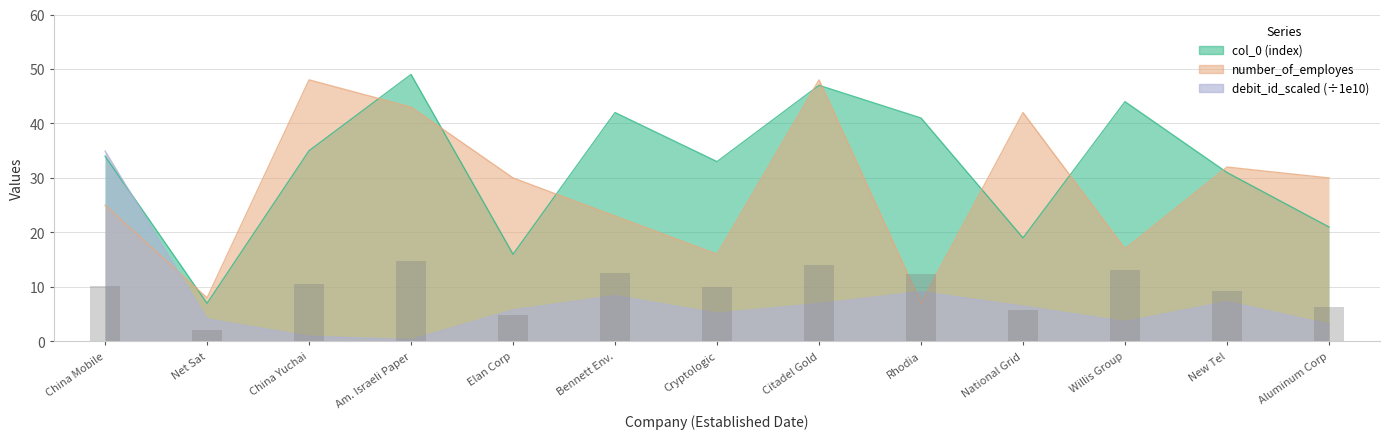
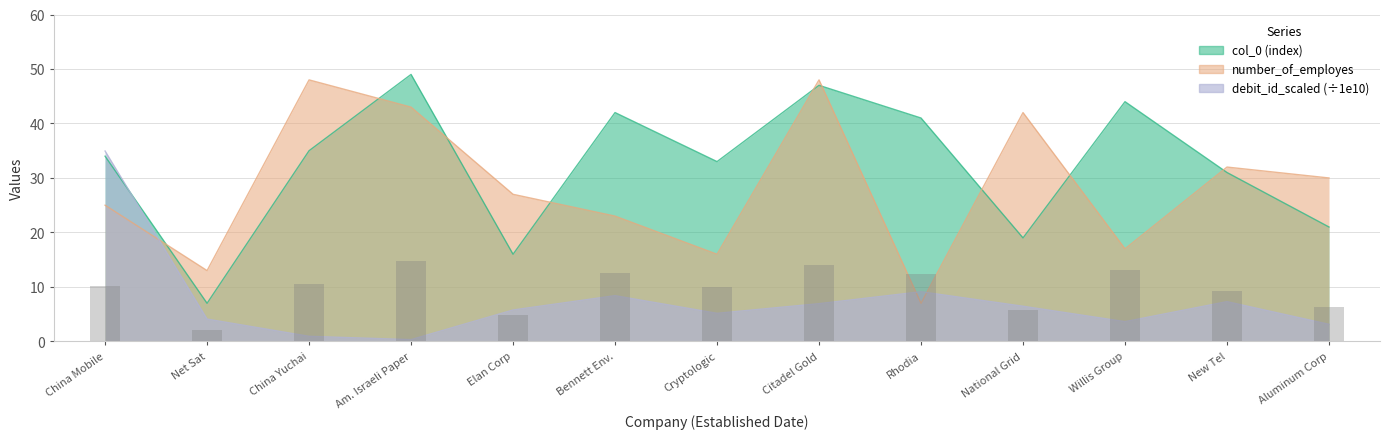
  {
    "number_of_employes": {
      "China Mobile": 25,
-     "Net Sat": 8,
+     "Net Sat": 13,
      "China Yuchai": 48,
      "Am. Israeli Paper": 43,
-     "Elan Corp": 30,
+     "Elan Corp": 27,
      "Bennett Env.": 23,
      "Cryptologic": 16,
      "Citadel Gold": 48,
      "Rhodia": 7,
      "National Grid": 42,
      "Willis Group": 17,
      "New Tel": 32,
      "Aluminum Corp": 30
    }
  }
